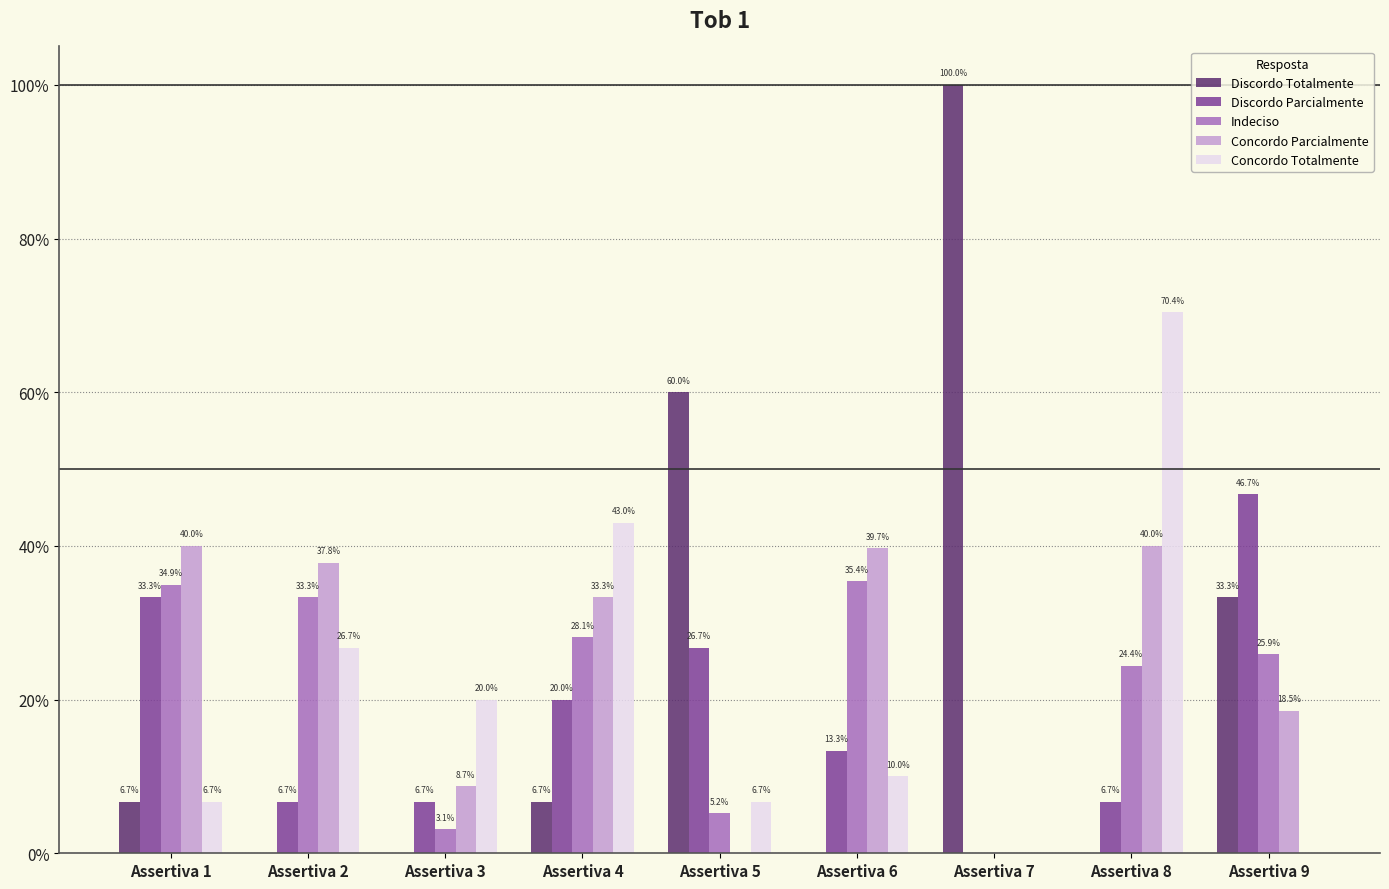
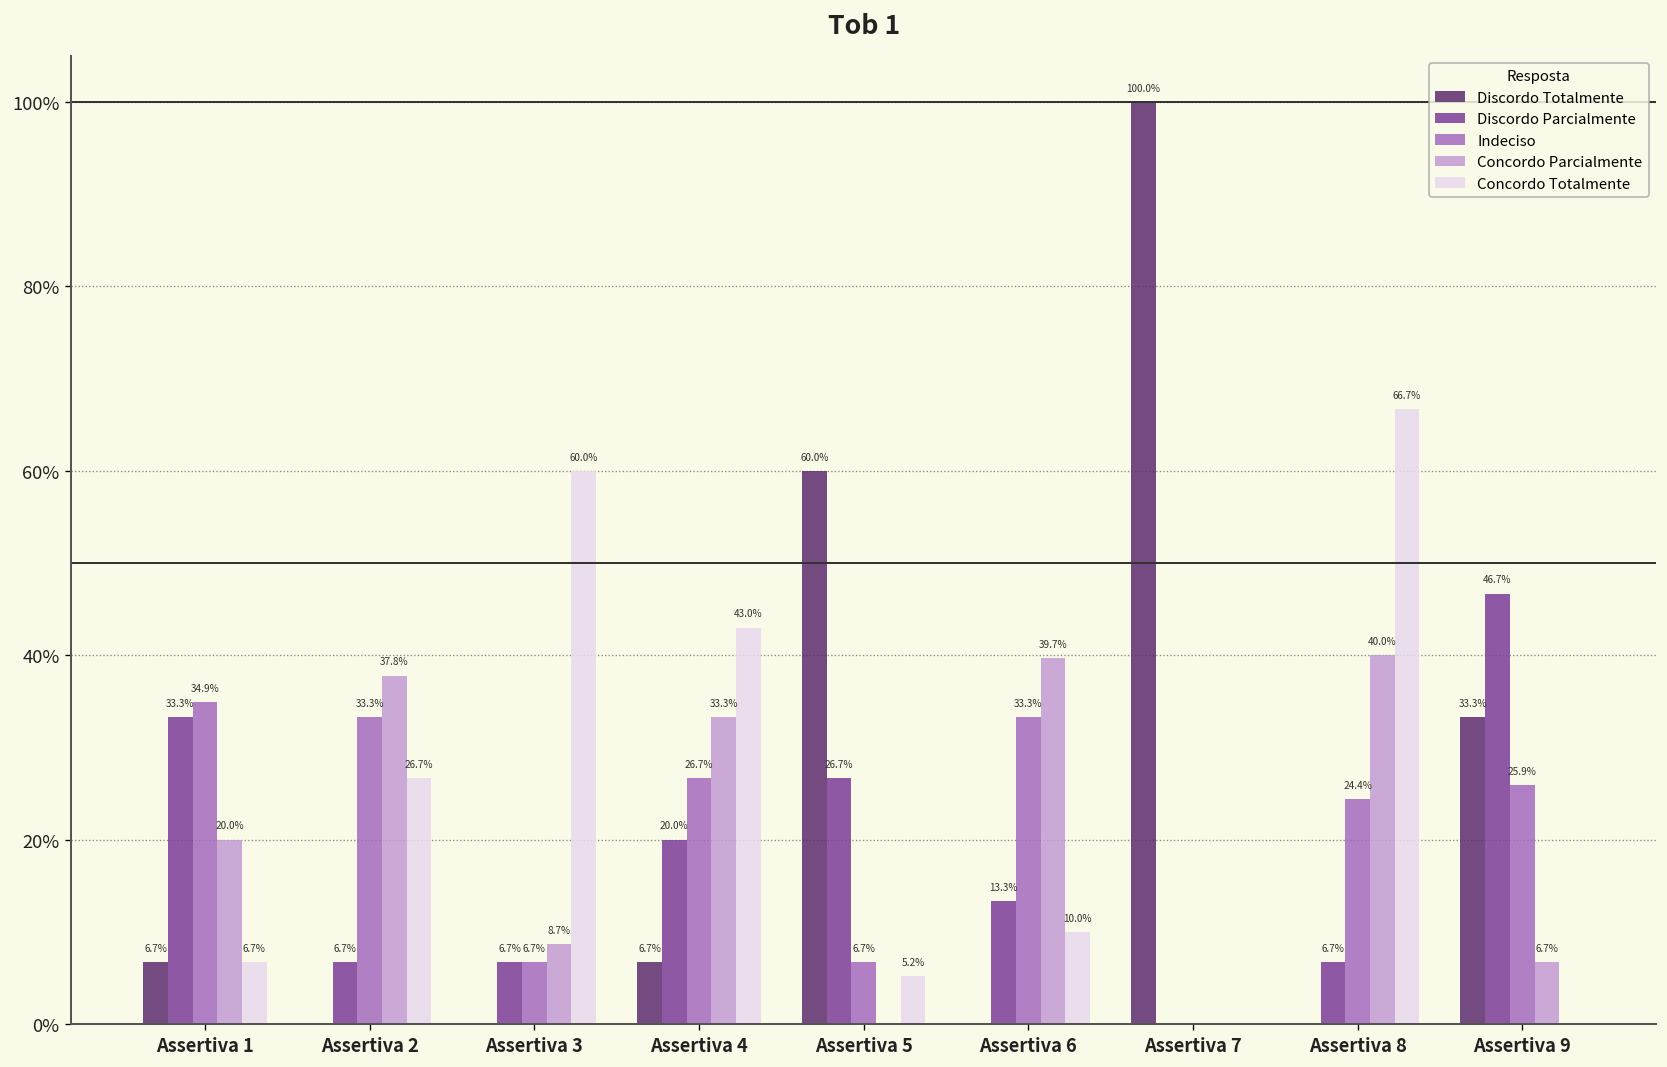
  {
    "Indeciso": {
      "Assertiva 1": "34.9%",
      "Assertiva 2": "33.3%",
-     "Assertiva 3": "3.1%",
-     "Assertiva 4": "28.1%",
-     "Assertiva 5": "5.2%",
-     "Assertiva 6": "35.4%",
+     "Assertiva 3": "6.7%",
+     "Assertiva 4": "26.7%",
+     "Assertiva 5": "6.7%",
+     "Assertiva 6": "33.3%",
      "Assertiva 8": "24.4%",
      "Assertiva 9": "25.9%"
    },
    "Concordo Parcialmente": {
-     "Assertiva 1": "40.0%",
+     "Assertiva 1": "20.0%",
      "Assertiva 2": "37.8%",
      "Assertiva 3": "8.7%",
      "Assertiva 4": "33.3%",
      "Assertiva 6": "39.7%",
      "Assertiva 8": "40.0%",
-     "Assertiva 9": "18.5%"
+     "Assertiva 9": "6.7%"
    },
    "Concordo Totalmente": {
      "Assertiva 1": "6.7%",
      "Assertiva 2": "26.7%",
-     "Assertiva 3": "20.0%",
+     "Assertiva 3": "60.0%",
      "Assertiva 4": "43.0%",
-     "Assertiva 5": "6.7%",
+     "Assertiva 5": "5.2%",
      "Assertiva 6": "10.0%",
-     "Assertiva 8": "70.4%"
+     "Assertiva 8": "66.7%"
    }
  }
